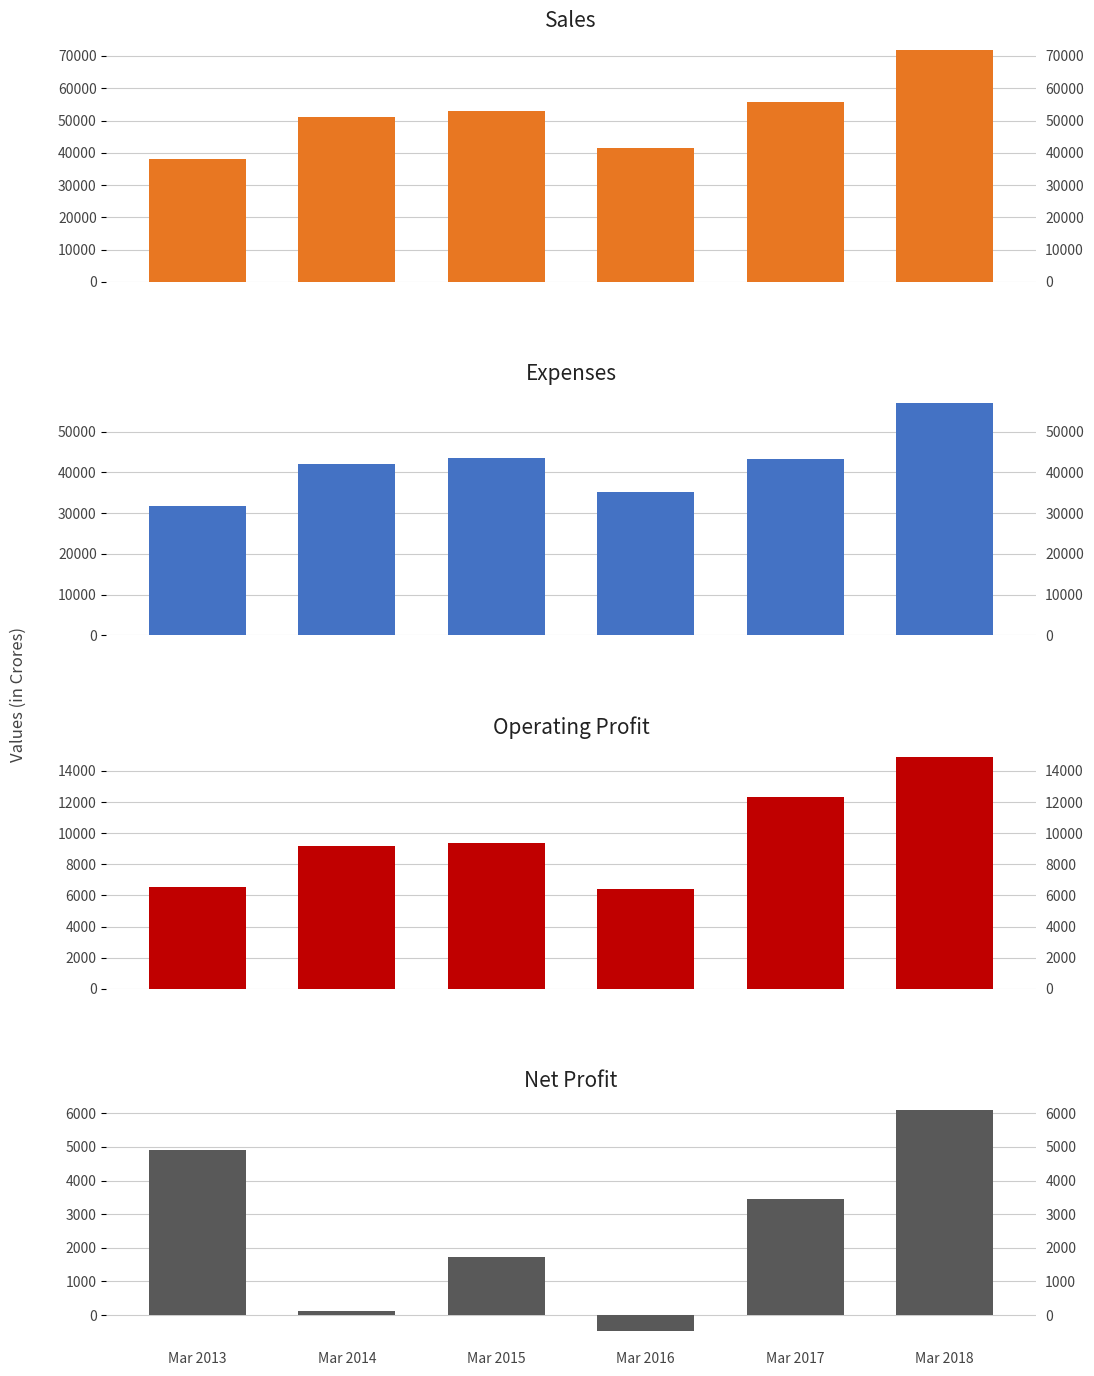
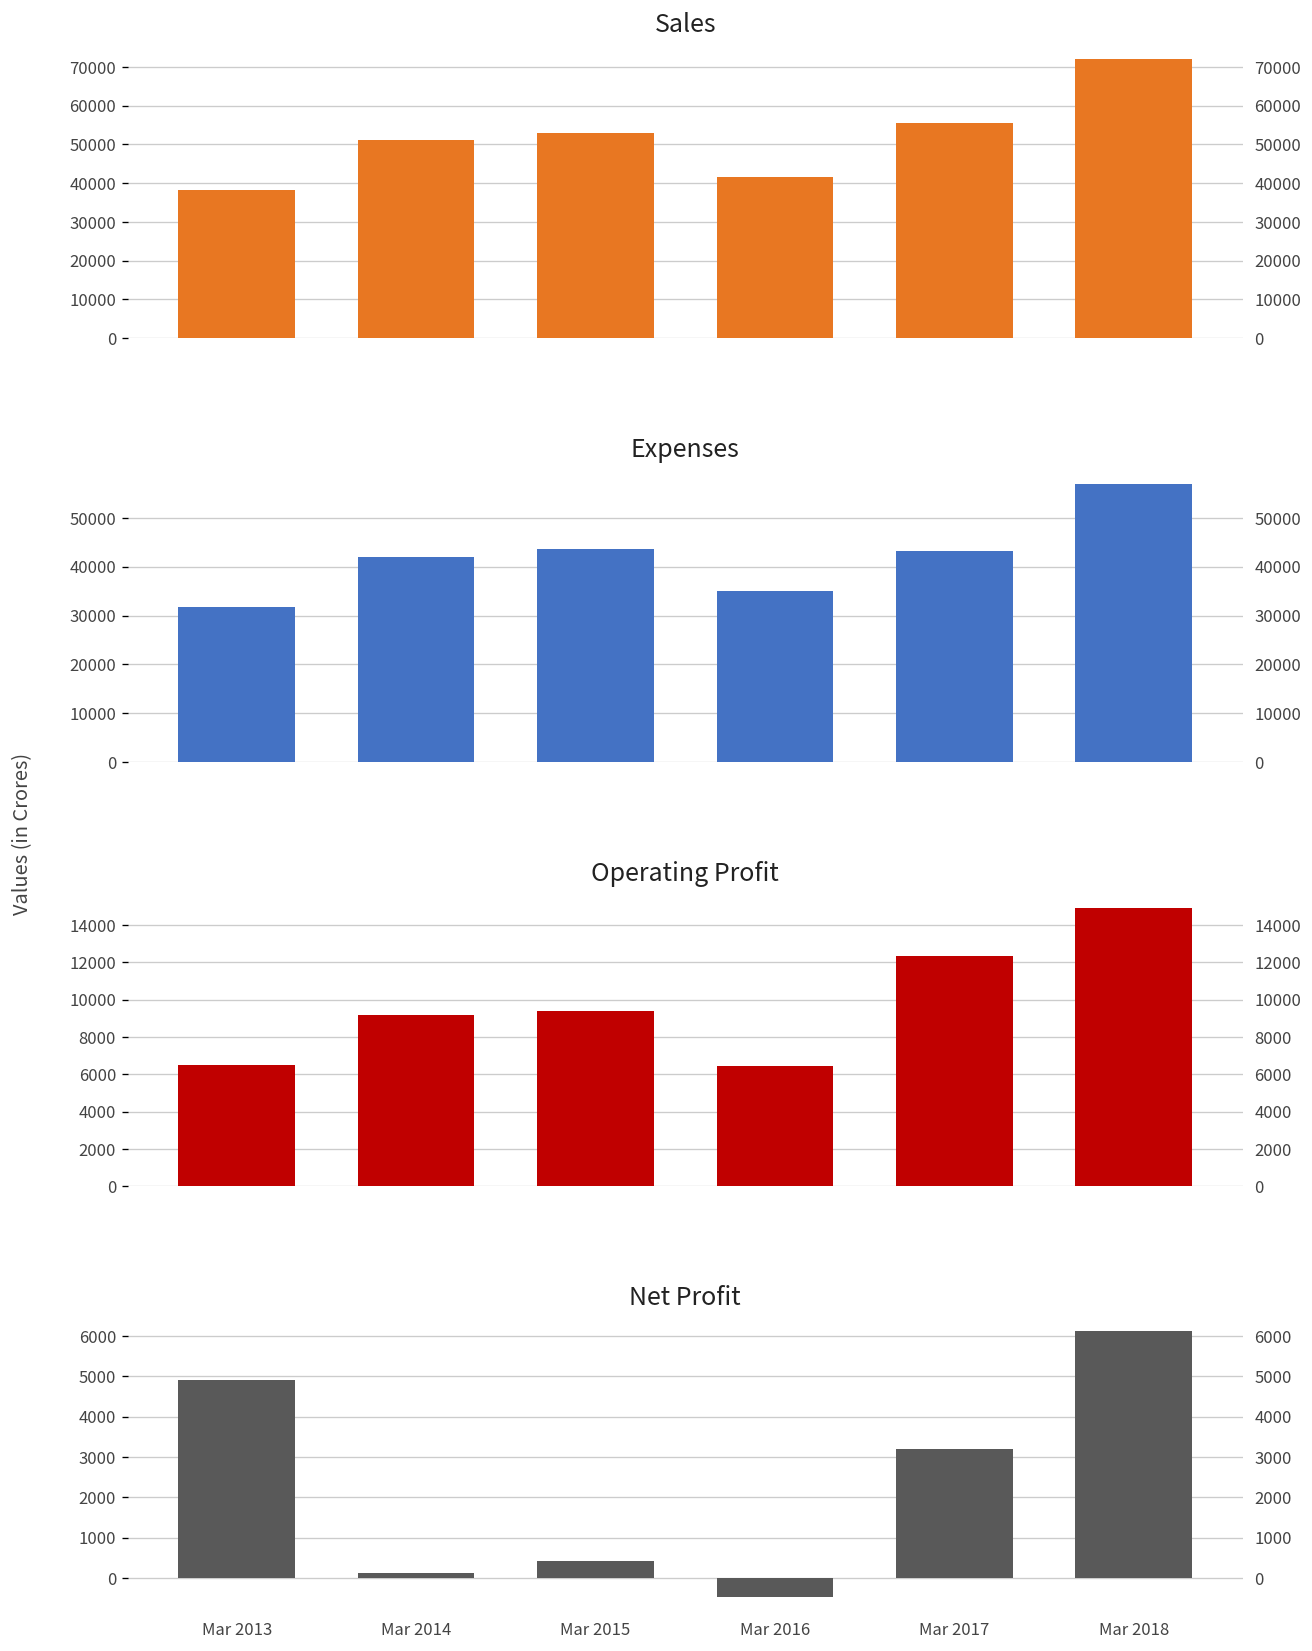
  {
    "Net Profit": {
      "Mar 2013": 4900,
      "Mar 2014": 100,
-     "Mar 2015": 1700,
+     "Mar 2015": 400,
      "Mar 2016": -500,
-     "Mar 2017": 3500,
+     "Mar 2017": 3200,
      "Mar 2018": 6100
    }
  }
